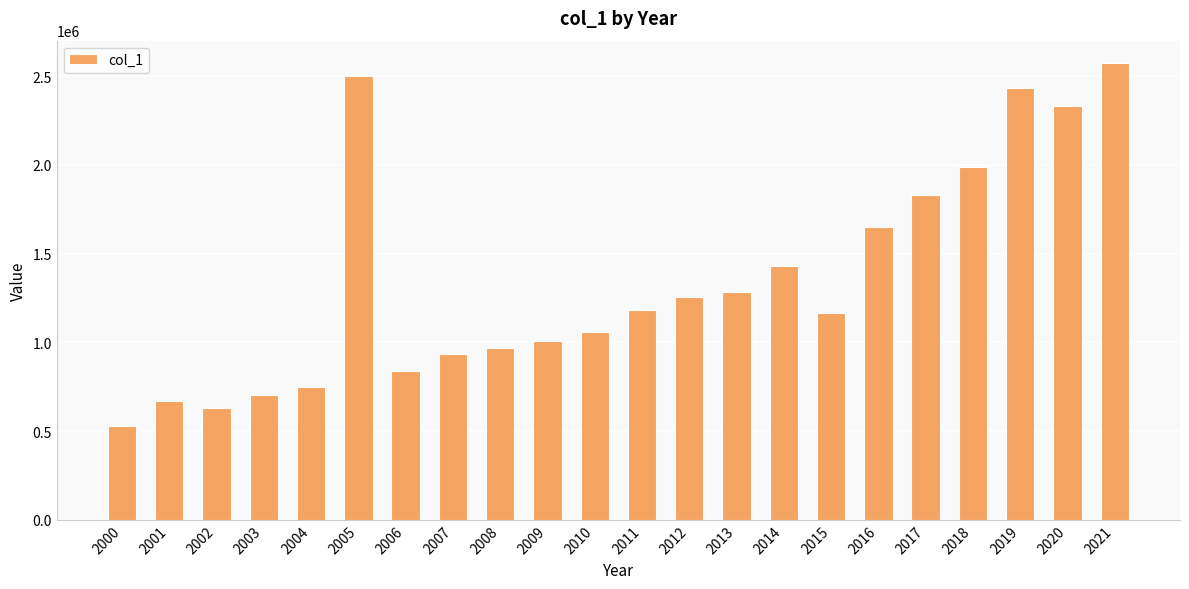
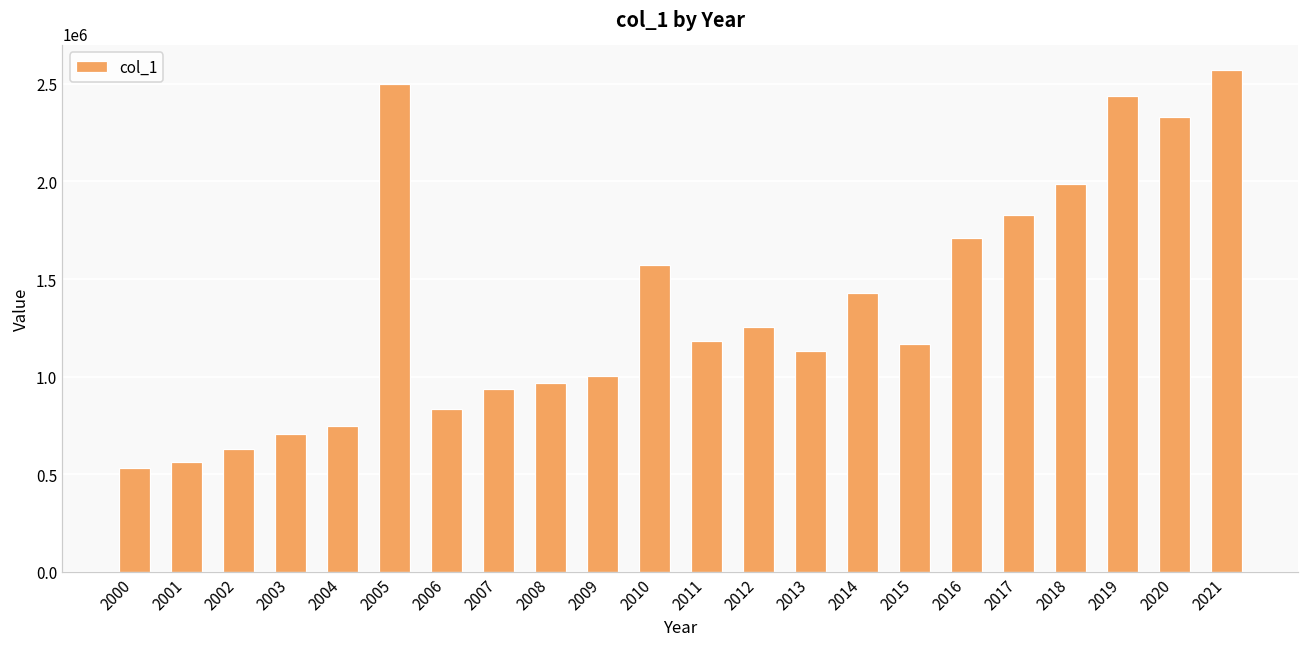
  {
    "2000": 530000,
-   "2001": 670000,
+   "2001": 560000,
    "2002": 630000,
    "2003": 700000,
    "2004": 750000,
    "2005": 2500000,
    "2006": 840000,
    "2007": 940000,
    "2008": 970000,
    "2009": 1010000,
-   "2010": 1060000,
+   "2010": 1570000,
    "2011": 1180000,
    "2012": 1250000,
-   "2013": 1290000,
+   "2013": 1130000,
    "2014": 1430000,
    "2015": 1170000,
-   "2016": 1650000,
+   "2016": 1710000,
    "2017": 1830000,
    "2018": 1990000,
    "2019": 2430000,
    "2020": 2330000,
    "2021": 2570000
  }
